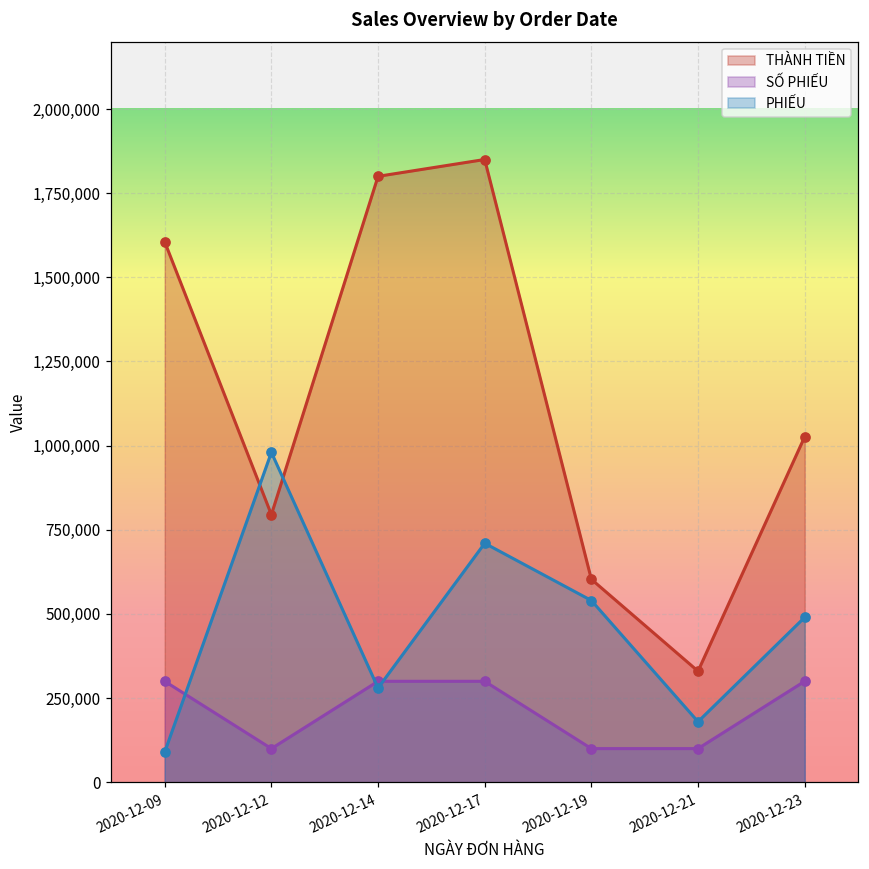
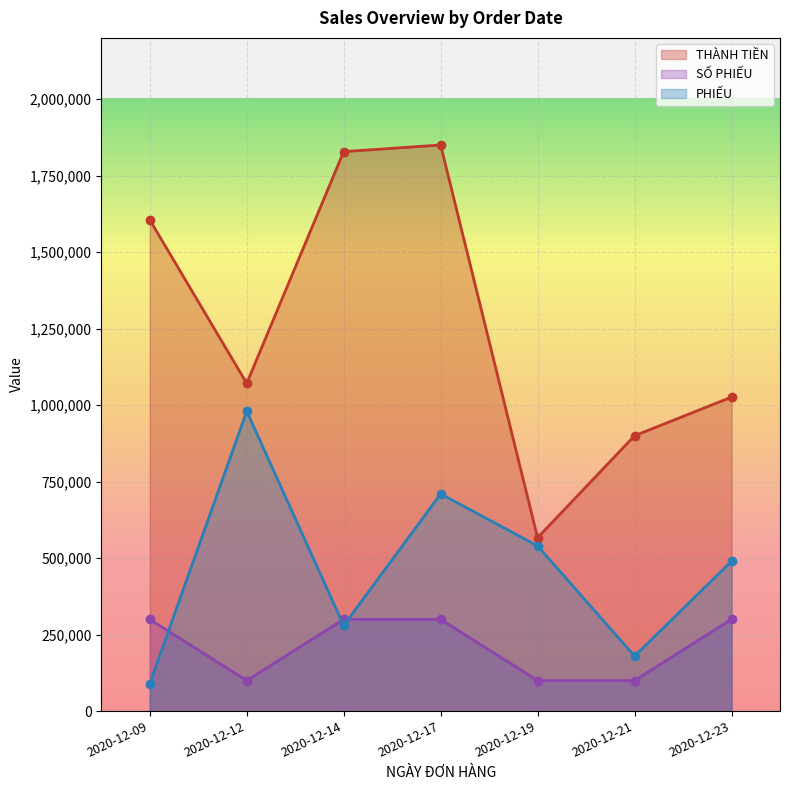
  {
    "THÀNH TIỀN": {
      "2020-12-09": "1,610,000",
-     "2020-12-12": "800,000",
-     "2020-12-14": "1,800,000",
+     "2020-12-12": "1,070,000",
+     "2020-12-14": "1,830,000",
      "2020-12-17": "1,850,000",
-     "2020-12-19": "600,000",
-     "2020-12-21": "330,000",
+     "2020-12-19": "570,000",
+     "2020-12-21": "900,000",
      "2020-12-23": "1,030,000"
    },
    "SỐ PHIẾU": {
      "2020-12-09": "300,000",
      "2020-12-12": "100,000",
      "2020-12-14": "300,000",
      "2020-12-17": "300,000",
      "2020-12-19": "100,000",
      "2020-12-21": "100,000",
      "2020-12-23": "300,000"
    },
    "PHIẾU": {
      "2020-12-09": "90,000",
      "2020-12-12": "980,000",
      "2020-12-14": "280,000",
      "2020-12-17": "710,000",
      "2020-12-19": "540,000",
      "2020-12-21": "180,000",
      "2020-12-23": "490,000"
    }
  }
